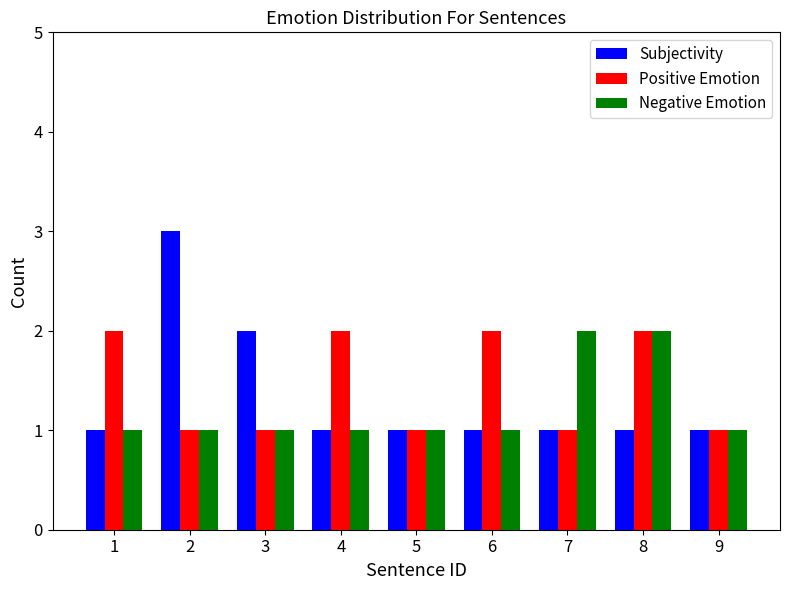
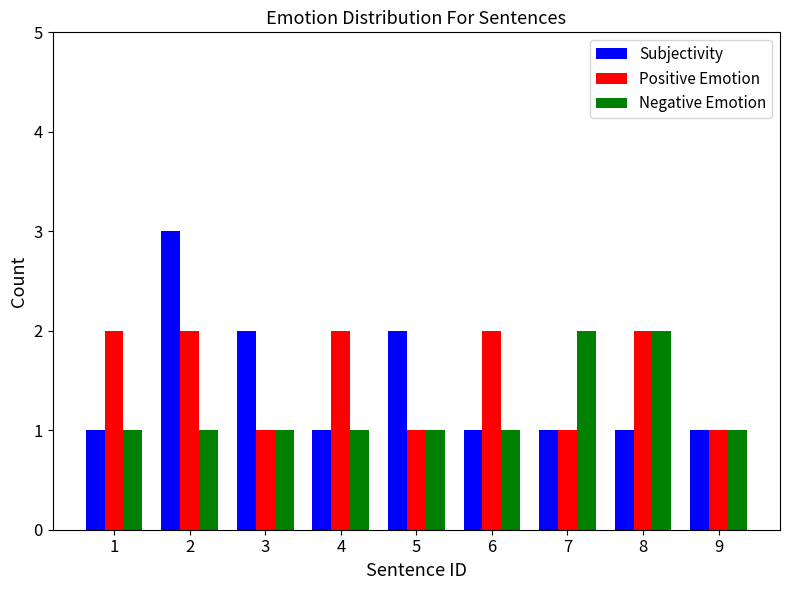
  {
    "Subjectivity": {
      "1": 1,
      "2": 3,
      "3": 2,
      "4": 1,
-     "5": 1,
+     "5": 2,
      "6": 1,
      "7": 1,
      "8": 1,
      "9": 1
    },
    "Positive Emotion": {
      "1": 2,
-     "2": 1,
+     "2": 2,
      "3": 1,
      "4": 2,
      "5": 1,
      "6": 2,
      "7": 1,
      "8": 2,
      "9": 1
    },
    "Negative Emotion": {
      "1": 1,
      "2": 1,
      "3": 1,
      "4": 1,
      "5": 1,
      "6": 1,
      "7": 2,
      "8": 2,
      "9": 1
    }
  }
